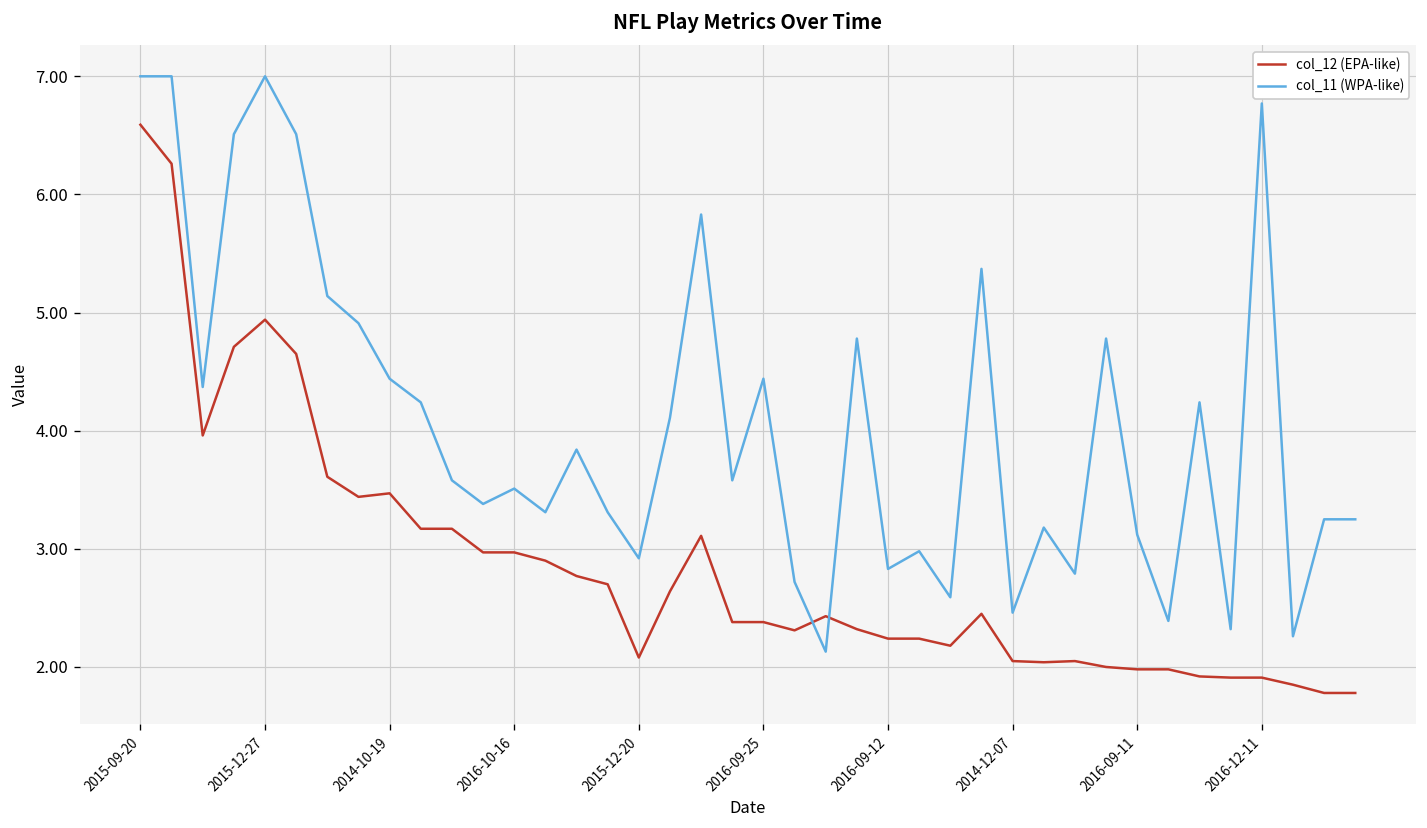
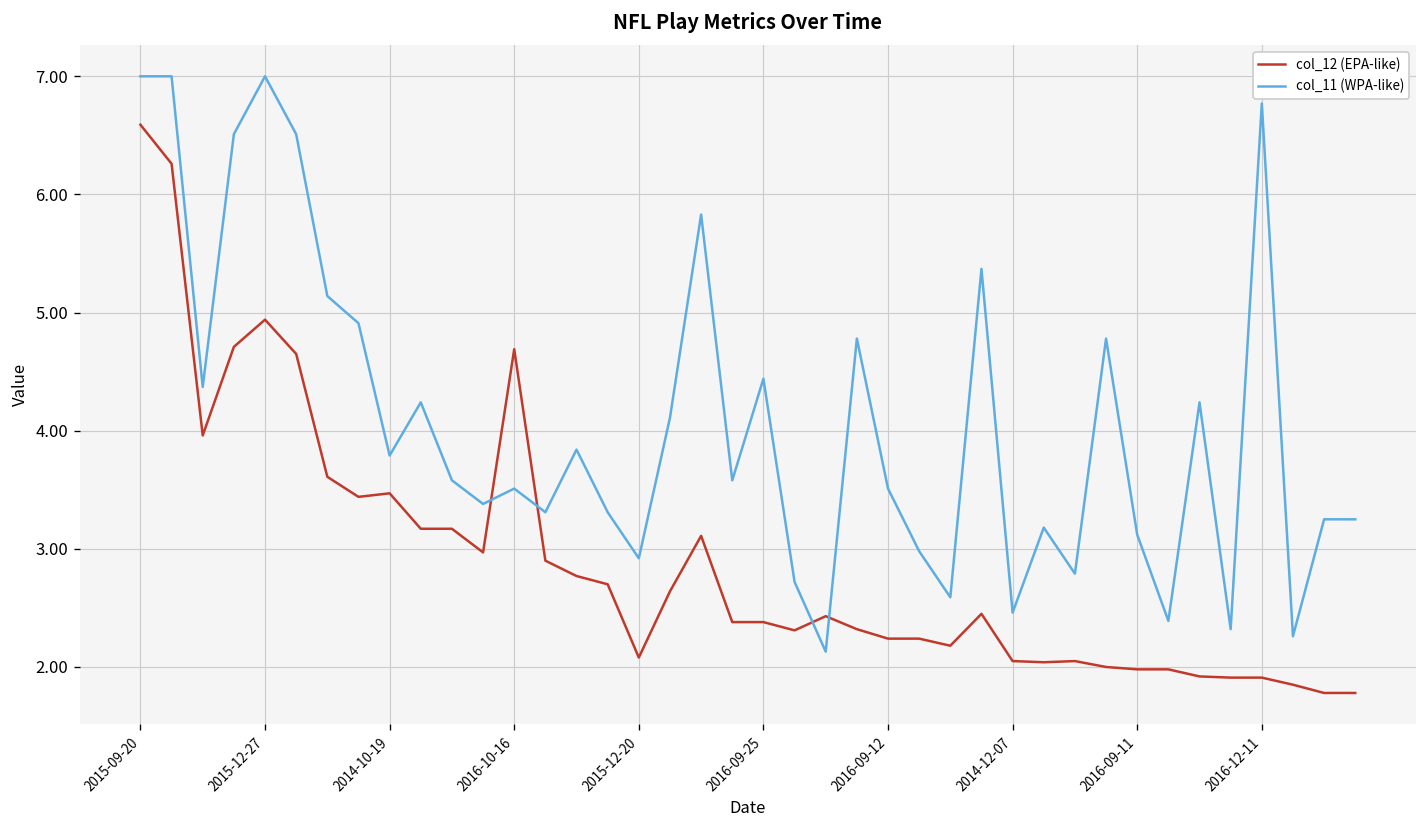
  {
    "col_12 (EPA-like)": {
      "2015-12-27": 4.9,
      "2014-10-19": 3.5,
-     "2016-10-16": 3.0,
+     "2016-10-16": 4.7,
      "2015-12-20": 2.1,
      "2016-09-12": 2.2,
      "2014-12-07": 2.1,
      "2016-12-11": 1.9
    },
    "col_11 (WPA-like)": {
      "2015-12-27": 7.0,
-     "2014-10-19": 4.4,
+     "2014-10-19": 3.8,
      "2016-10-16": 3.5,
      "2015-12-20": 2.9,
-     "2016-09-12": 2.8,
+     "2016-09-12": 3.5,
      "2014-12-07": 2.5,
      "2016-12-11": 6.8
    }
  }
